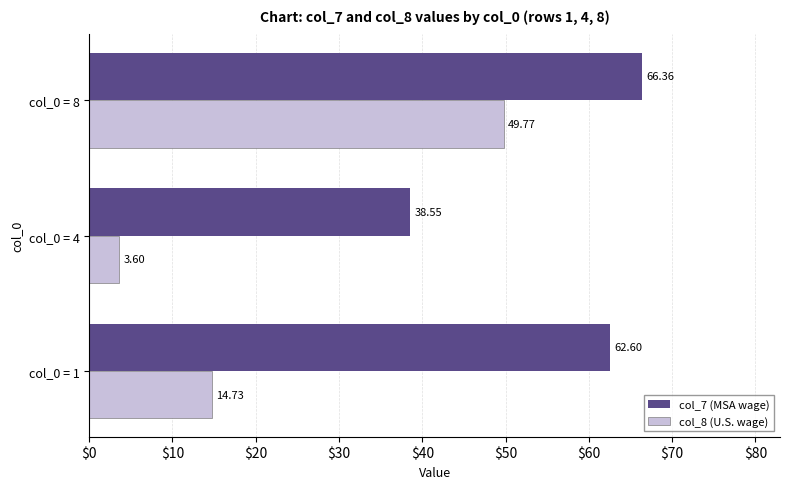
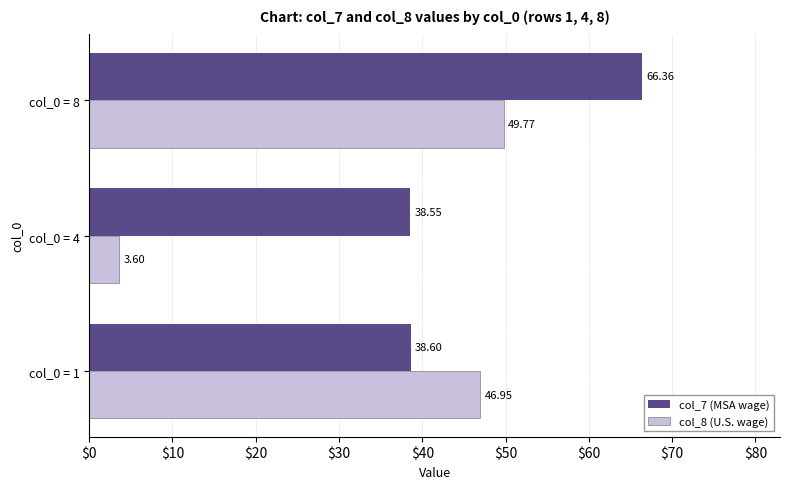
  {
    "col_7 (MSA wage)": {
      "col_0 = 8": 66.36,
      "col_0 = 4": 38.55,
-     "col_0 = 1": 62.60
+     "col_0 = 1": 38.60
    },
    "col_8 (U.S. wage)": {
      "col_0 = 8": 49.77,
      "col_0 = 4": 3.60,
-     "col_0 = 1": 14.73
+     "col_0 = 1": 46.95
    }
  }
